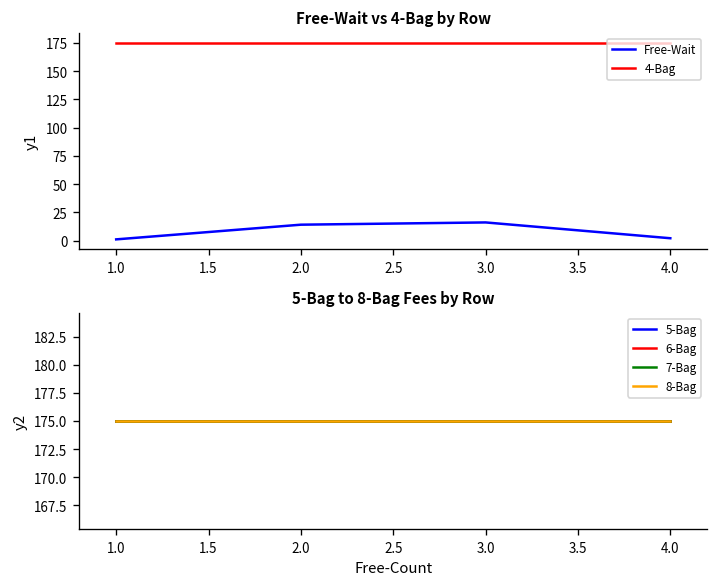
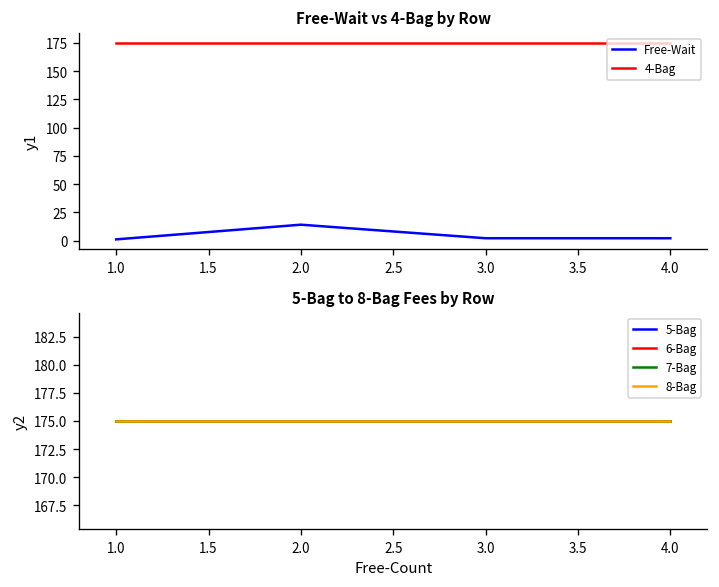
  {
    "Free-Wait vs 4-Bag by Row": {
      "Free-Wait": {
        "1.0": 0,
        "2.0": 10,
-       "3.0": 20,
+       "3.0": 0,
        "4.0": 0
      },
      "4-Bag": {
        "1.0": 180,
        "2.0": 180,
        "3.0": 180
      }
    },
    "5-Bag to 8-Bag Fees by Row": {
      "1.0": 175,
      "2.0": 175,
      "3.0": 175,
      "4.0": 175
    }
  }
